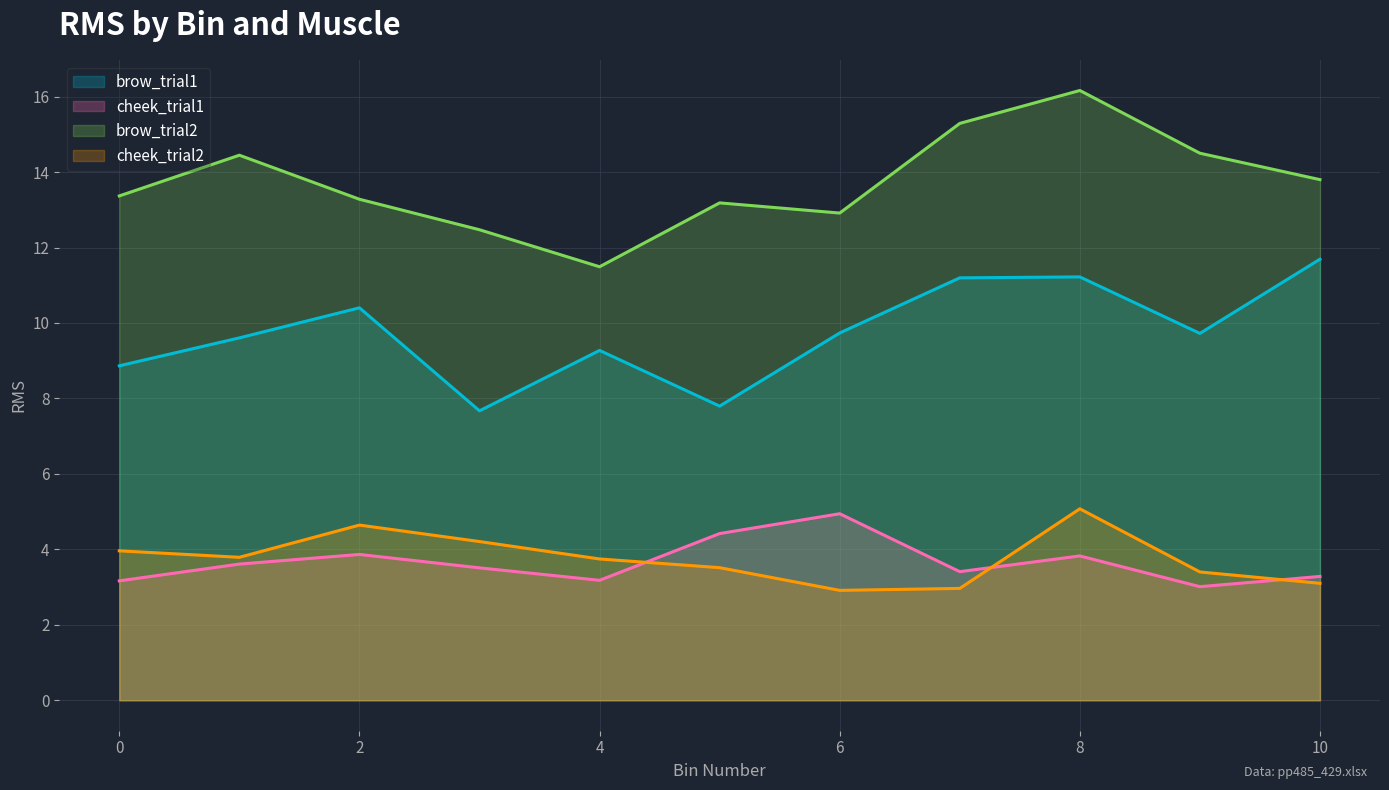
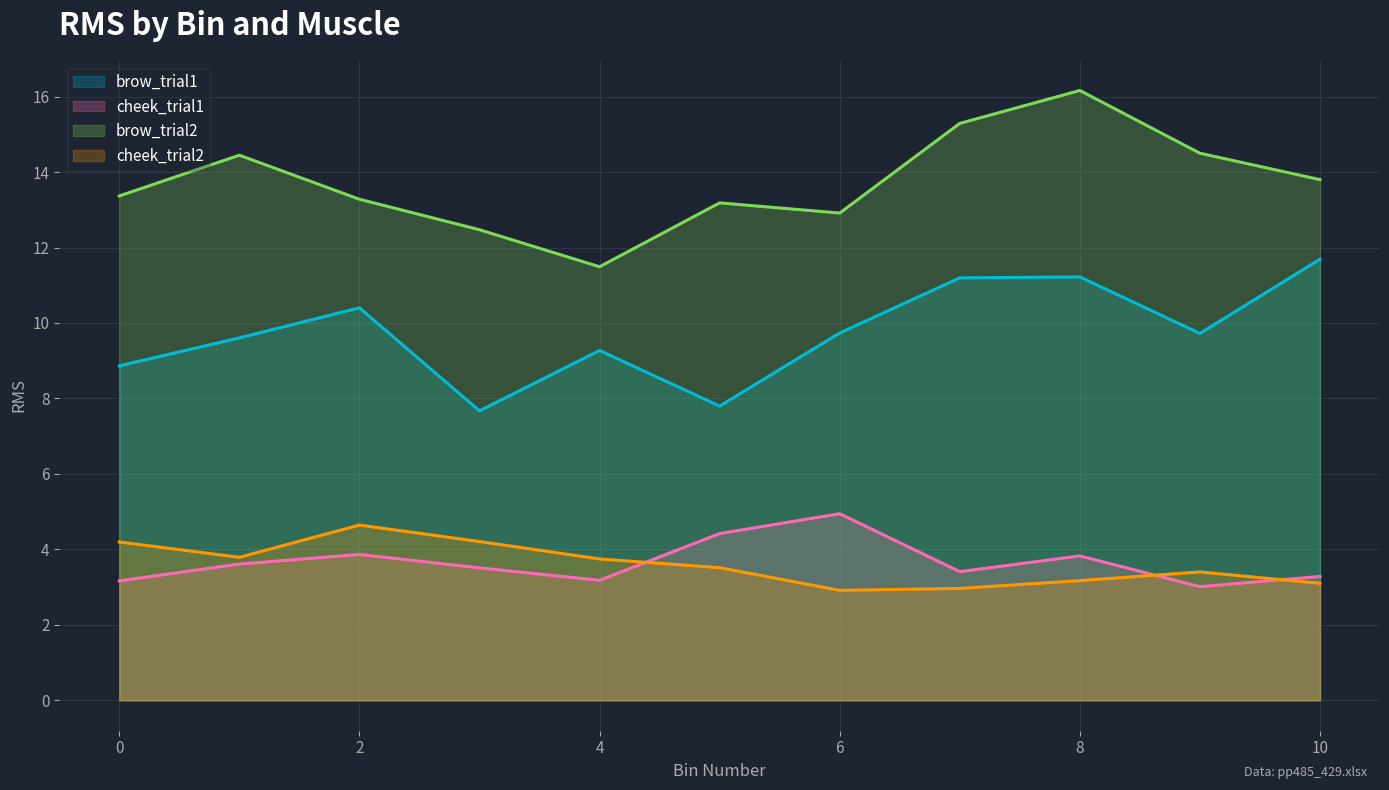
  {
    "brow_trial1": {
      "0": 8.9,
      "2": 10.4,
      "4": 9.3,
      "6": 9.7,
      "8": 11.2,
      "10": 11.7
    },
    "cheek_trial1": {
      "0": 3.2,
      "2": 3.9,
      "4": 3.2,
      "6": 4.9,
      "8": 3.8,
      "10": 3.3
    },
    "brow_trial2": {
      "0": 13.4,
      "2": 13.3,
      "4": 11.5,
      "6": 12.9,
      "8": 16.2,
      "10": 13.8
    },
    "cheek_trial2": {
-     "0": 4.0,
+     "0": 4.2,
      "2": 4.6,
      "4": 3.7,
      "6": 2.9,
-     "8": 5.1,
+     "8": 3.2,
      "10": 3.1
    }
  }
